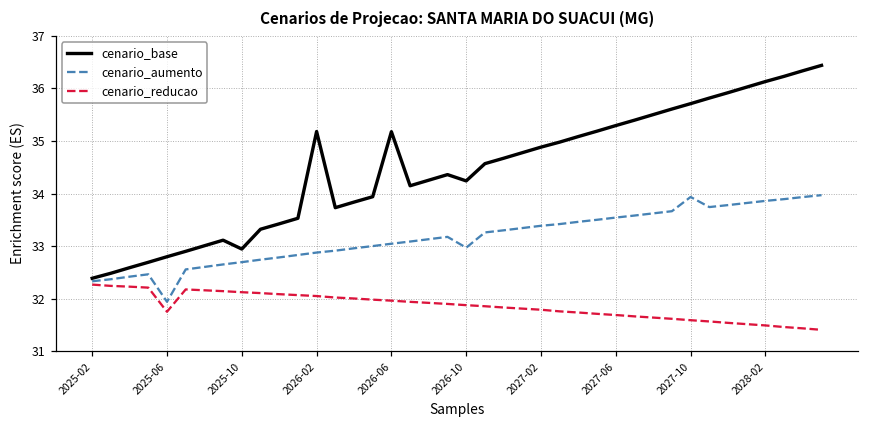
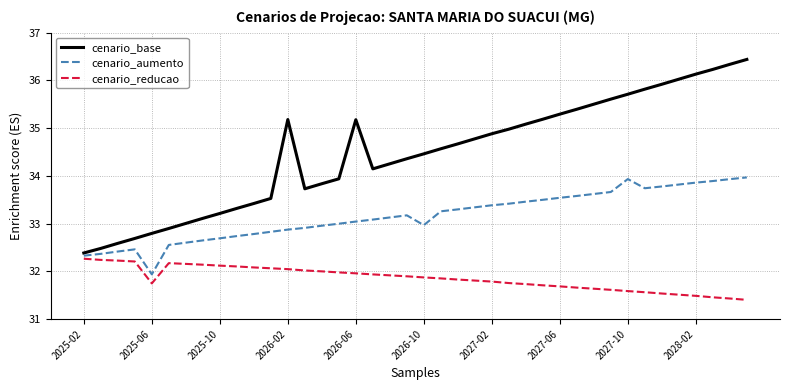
  {
    "cenario_base": {
      "2025-02": 32.4,
      "2025-06": 32.8,
-     "2025-10": 32.9,
+     "2025-10": 33.2,
      "2026-02": 35.2,
      "2026-06": 35.2,
-     "2026-10": 34.2,
+     "2026-10": 34.5,
      "2027-02": 34.9,
      "2027-06": 35.3,
      "2027-10": 35.7,
      "2028-02": 36.1
    },
    "cenario_aumento": {
      "2025-02": 32.3,
      "2025-06": 31.9,
      "2025-10": 32.7,
      "2026-02": 32.9,
      "2026-06": 33.0,
      "2026-10": 33.0,
      "2027-02": 33.4,
      "2027-06": 33.5,
      "2027-10": 33.9,
      "2028-02": 33.9
    },
    "cenario_reducao": {
      "2025-02": 32.3,
      "2025-06": 31.7,
      "2025-10": 32.1,
      "2026-02": 32.0,
      "2026-06": 32.0,
      "2026-10": 31.9,
      "2027-02": 31.8,
      "2027-06": 31.7,
      "2027-10": 31.6,
      "2028-02": 31.5
    }
  }
